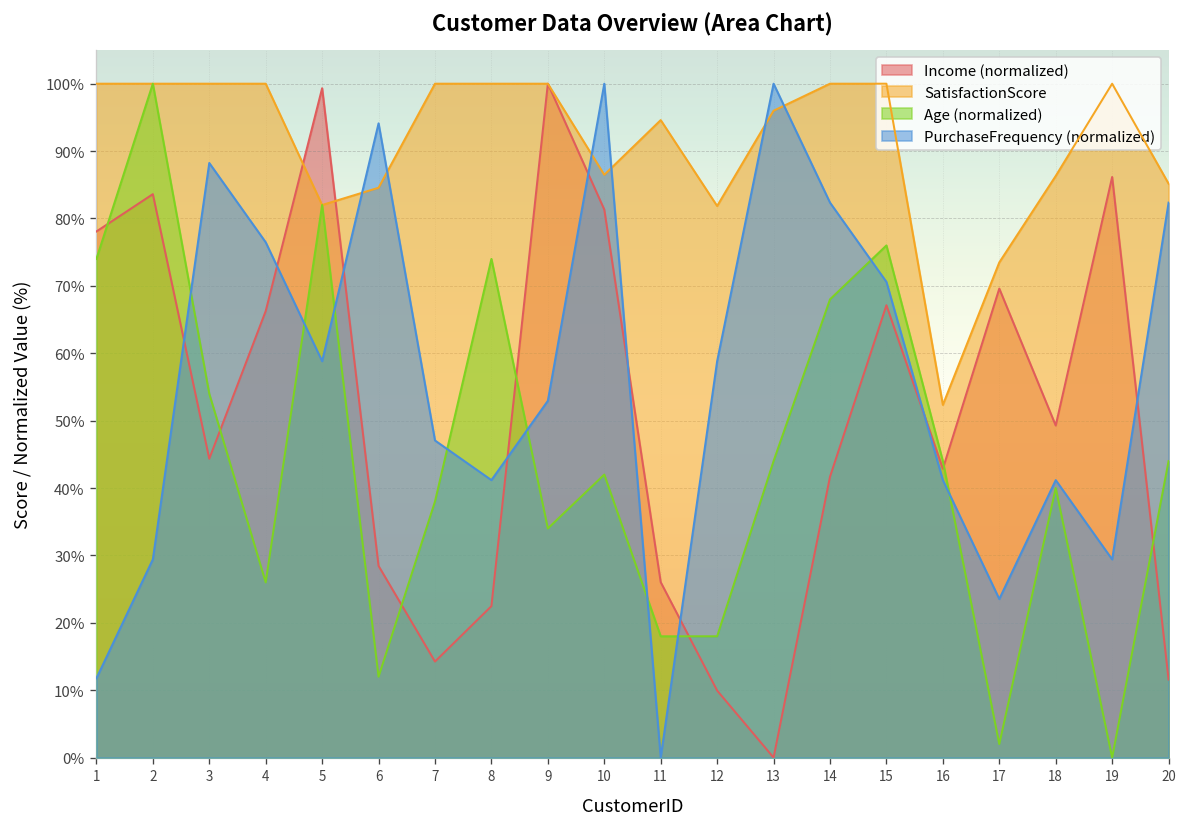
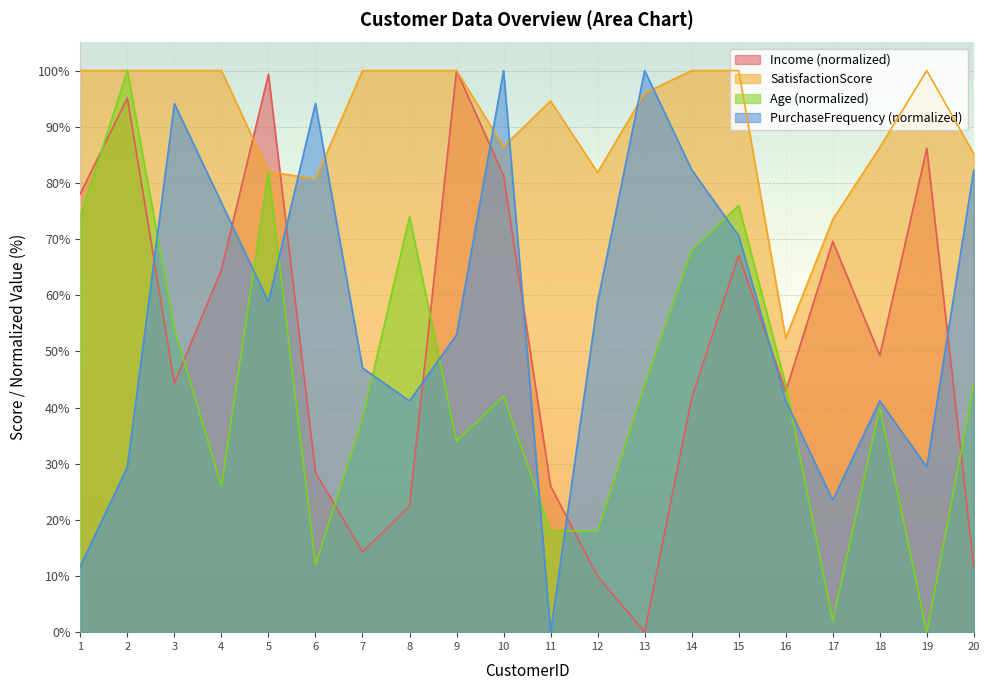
  {
    "Income (normalized)": {
      "1": "78%",
-     "2": "84%",
+     "2": "95%",
      "3": "44%",
-     "4": "66%",
+     "4": "65%",
      "5": "99%",
      "6": "28%",
      "7": "14%",
      "8": "22%",
      "10": "81%",
      "11": "26%",
      "12": "10%",
      "13": "0%",
      "14": "42%",
      "15": "67%",
      "16": "43%",
      "17": "70%",
      "18": "49%",
      "19": "86%",
      "20": "12%"
    },
    "SatisfactionScore": {
      "1": "100%",
      "3": "100%",
      "4": "100%",
-     "6": "85%",
+     "6": "81%",
      "7": "100%",
      "8": "100%",
      "10": "86%",
      "11": "95%",
      "12": "82%",
      "13": "96%",
      "14": "100%",
      "16": "52%",
      "17": "73%",
      "18": "86%",
      "20": "85%"
    },
    "Age (normalized)": {
      "1": "74%",
      "3": "54%",
      "4": "26%",
      "6": "12%",
      "7": "38%",
      "8": "74%",
      "9": "34%",
      "10": "42%",
      "11": "18%",
      "12": "18%",
      "13": "44%",
      "14": "68%",
      "15": "76%",
      "16": "44%",
      "17": "2%",
      "18": "40%",
      "19": "0%",
      "20": "44%"
    },
    "PurchaseFrequency (normalized)": {
      "1": "12%",
      "2": "29%",
-     "3": "88%",
+     "3": "94%",
      "4": "76%",
      "5": "59%",
      "6": "94%",
      "7": "47%",
      "8": "41%",
      "9": "53%",
      "10": "100%",
      "11": "0%",
      "12": "59%",
      "13": "100%",
      "14": "82%",
      "15": "71%",
      "16": "41%",
      "17": "24%",
      "18": "41%",
      "19": "29%",
      "20": "82%"
    }
  }
